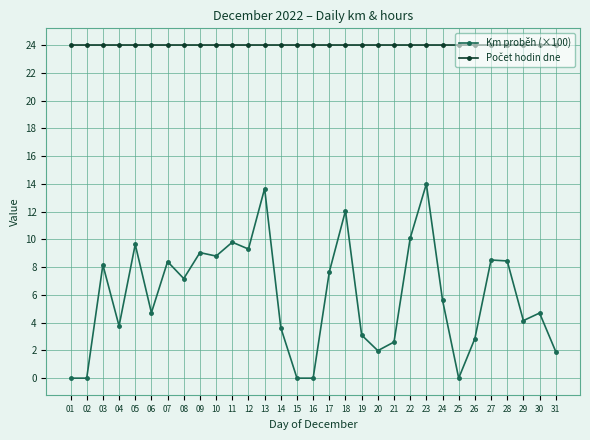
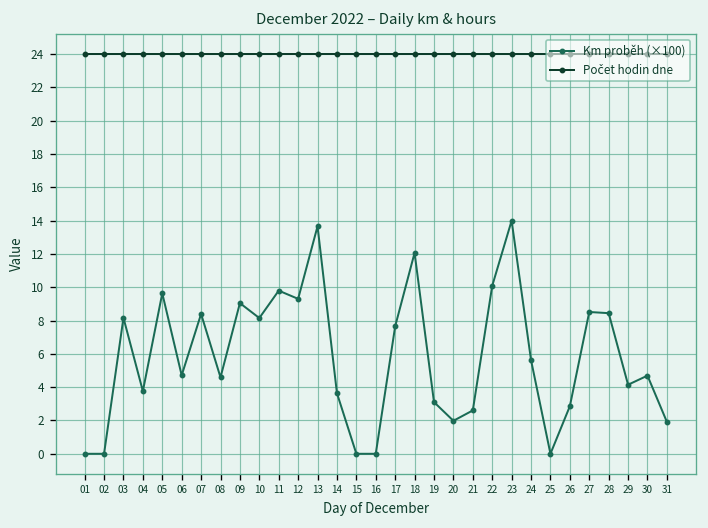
  {
    "Km proběh (×100)": {
      "01": 0.0,
      "02": 0.0,
      "03": 8.2,
      "04": 3.8,
      "05": 9.6,
      "06": 4.7,
      "07": 8.4,
-     "08": 7.2,
+     "08": 4.6,
      "09": 9.0,
-     "10": 8.8,
+     "10": 8.1,
      "11": 9.8,
      "12": 9.3,
      "13": 13.7,
      "14": 3.6,
      "15": 0.0,
      "16": 0.0,
      "17": 7.7,
      "18": 12.1,
      "19": 3.1,
      "20": 2.0,
      "21": 2.6,
      "22": 10.1,
      "23": 14.0,
      "24": 5.6,
      "25": 0.0,
      "26": 2.9,
      "27": 8.5,
      "28": 8.4,
      "29": 4.1,
      "30": 4.7,
      "31": 1.9
    },
    "Počet hodin dne": {
      "01": 24.0,
      "02": 24.0,
      "03": 24.0,
      "04": 24.0,
      "05": 24.0,
      "06": 24.0,
      "07": 24.0,
      "08": 24.0,
      "09": 24.0,
      "10": 24.0,
      "11": 24.0,
      "12": 24.0,
      "13": 24.0,
      "14": 24.0,
      "15": 24.0,
      "16": 24.0,
      "17": 24.0,
      "18": 24.0,
      "19": 24.0,
      "20": 24.0,
      "21": 24.0,
      "22": 24.0,
      "23": 24.0,
      "24": 24.0
    }
  }
